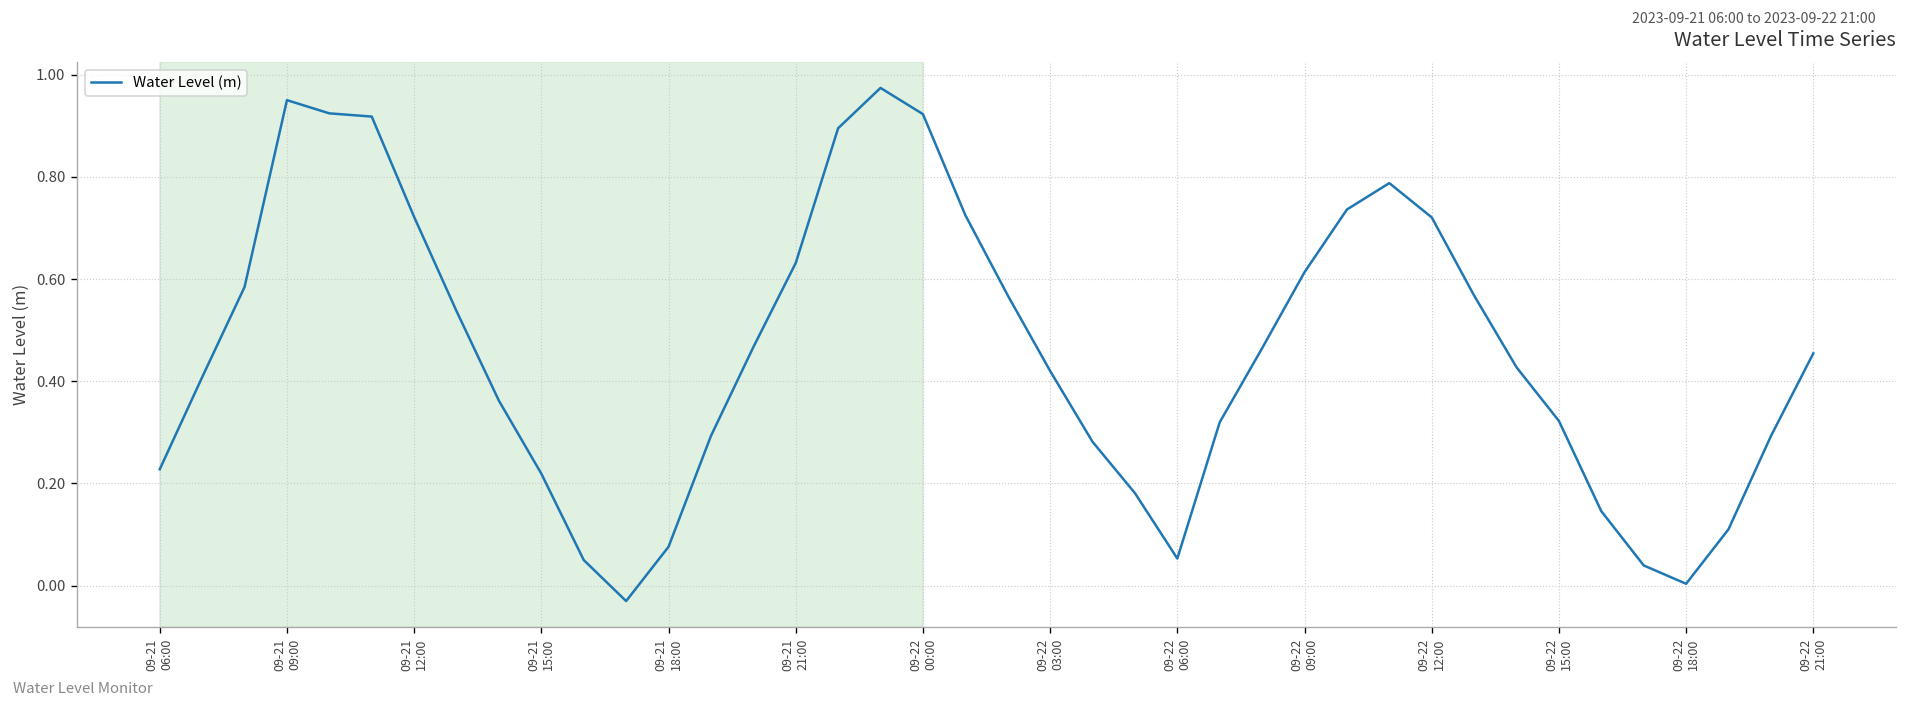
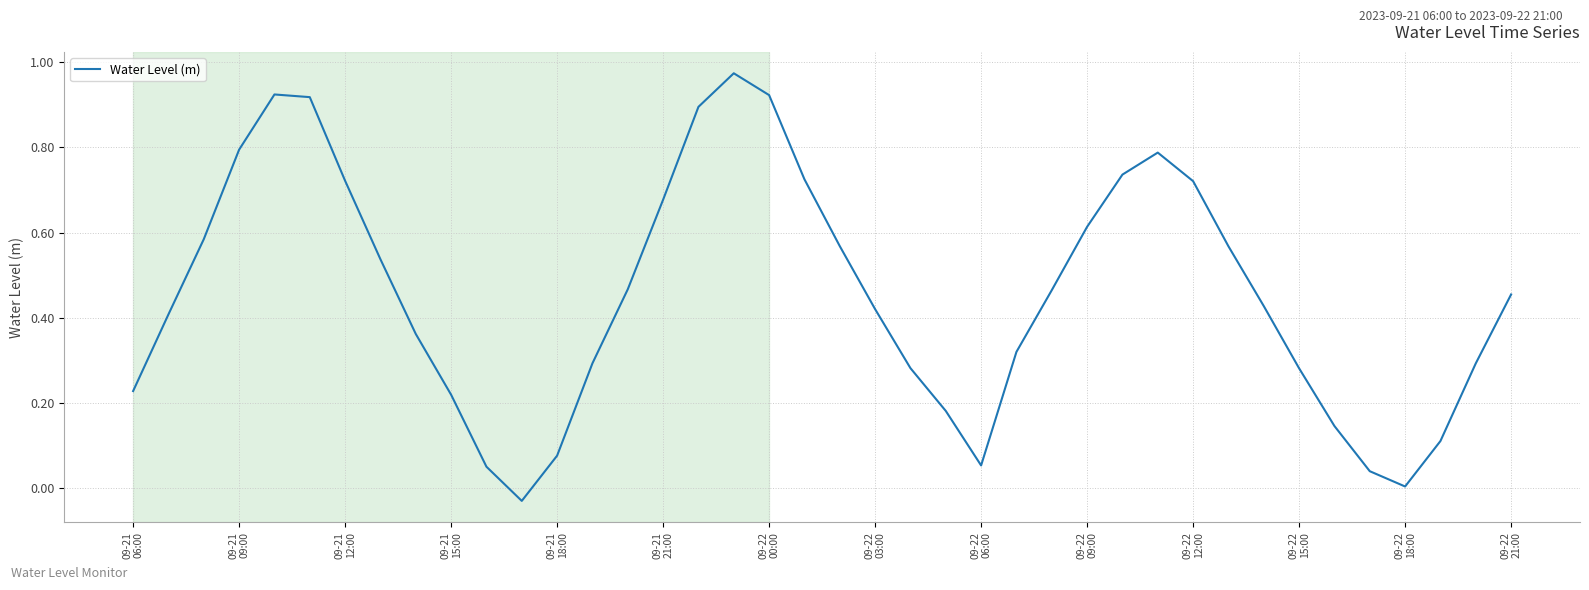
  {
    "09-21 06:00": 0.23,
-   "09-21 09:00": 0.95,
+   "09-21 09:00": 0.79,
    "09-21 12:00": 0.72,
    "09-21 15:00": 0.22,
    "09-21 18:00": 0.08,
-   "09-21 21:00": 0.63,
+   "09-21 21:00": 0.68,
    "09-22 00:00": 0.92,
    "09-22 03:00": 0.42,
    "09-22 06:00": 0.05,
    "09-22 09:00": 0.61,
    "09-22 12:00": 0.72,
-   "09-22 15:00": 0.32,
+   "09-22 15:00": 0.28,
    "09-22 18:00": 0.00,
    "09-22 21:00": 0.45
  }
